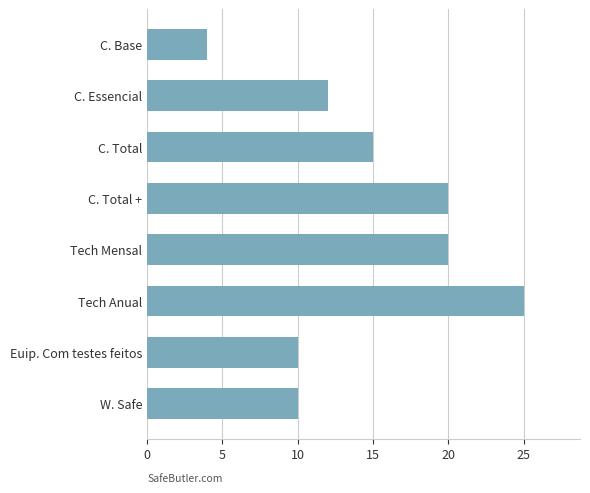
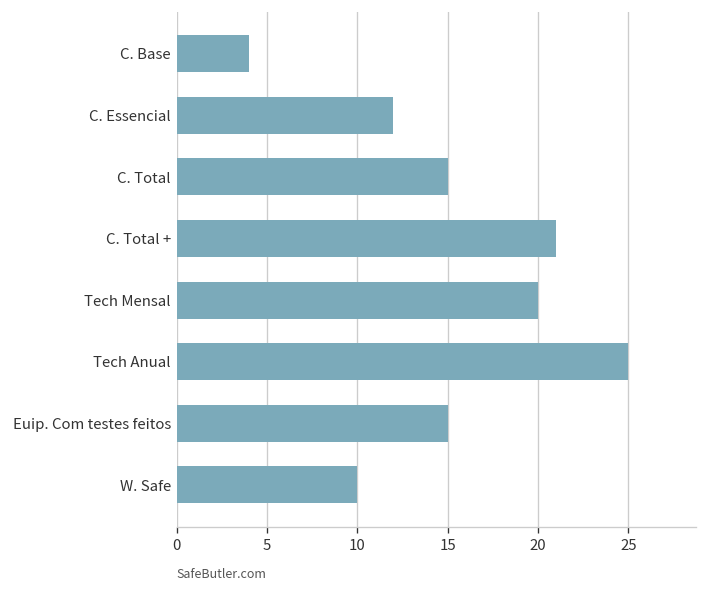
  {
    "C. Base": 4,
    "C. Essencial": 12,
    "C. Total": 15,
-   "C. Total +": 20,
+   "C. Total +": 21,
    "Tech Mensal": 20,
    "Tech Anual": 25,
-   "Euip. Com testes feitos": 10,
+   "Euip. Com testes feitos": 15,
    "W. Safe": 10
  }
